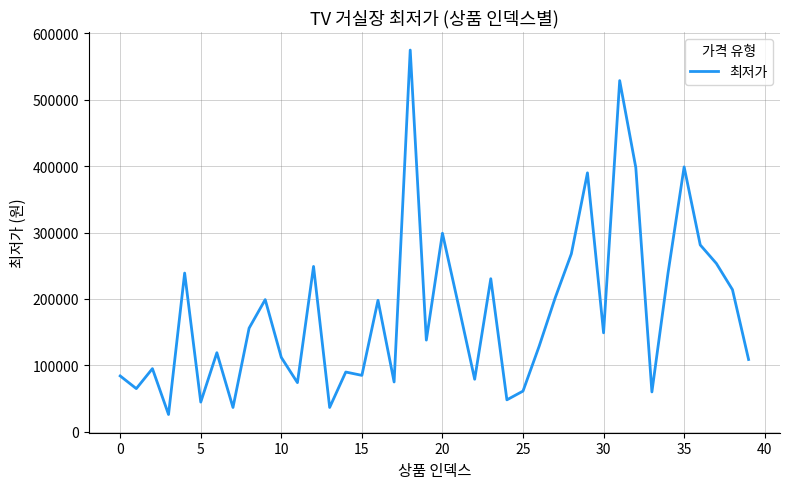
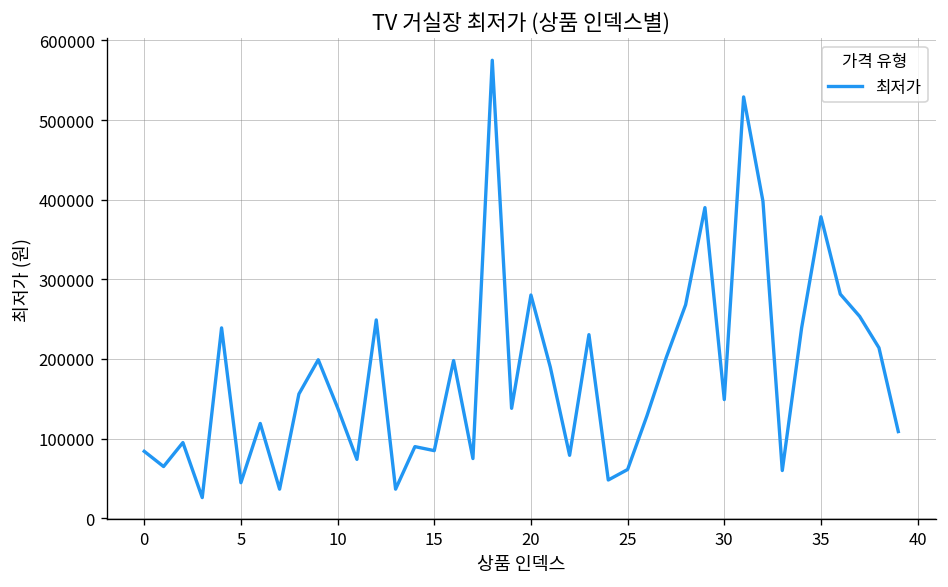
  {
    "0": 80000,
    "5": 40000,
-   "10": 110000,
+   "10": 140000,
    "15": 80000,
-   "20": 300000,
+   "20": 280000,
    "25": 60000,
    "30": 150000,
-   "35": 400000
+   "35": 380000
  }
